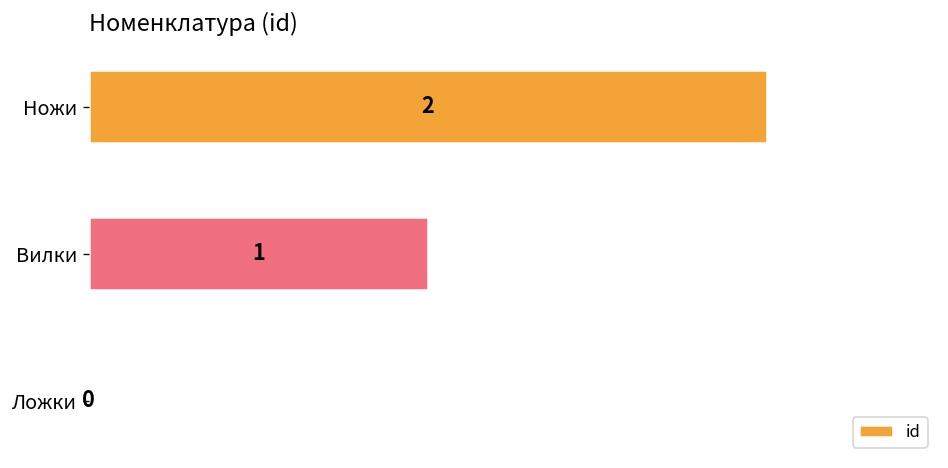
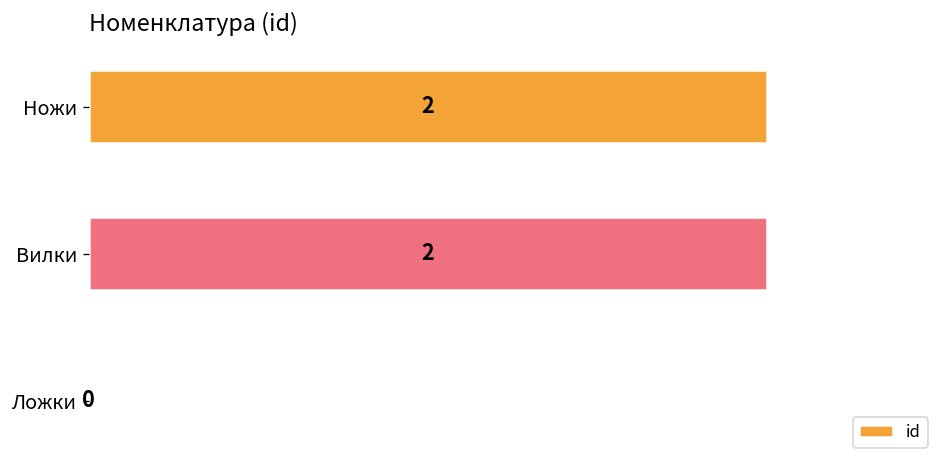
  {
    "Ножи": 2,
-   "Вилки": 1,
+   "Вилки": 2,
    "Ложки": 0
  }
